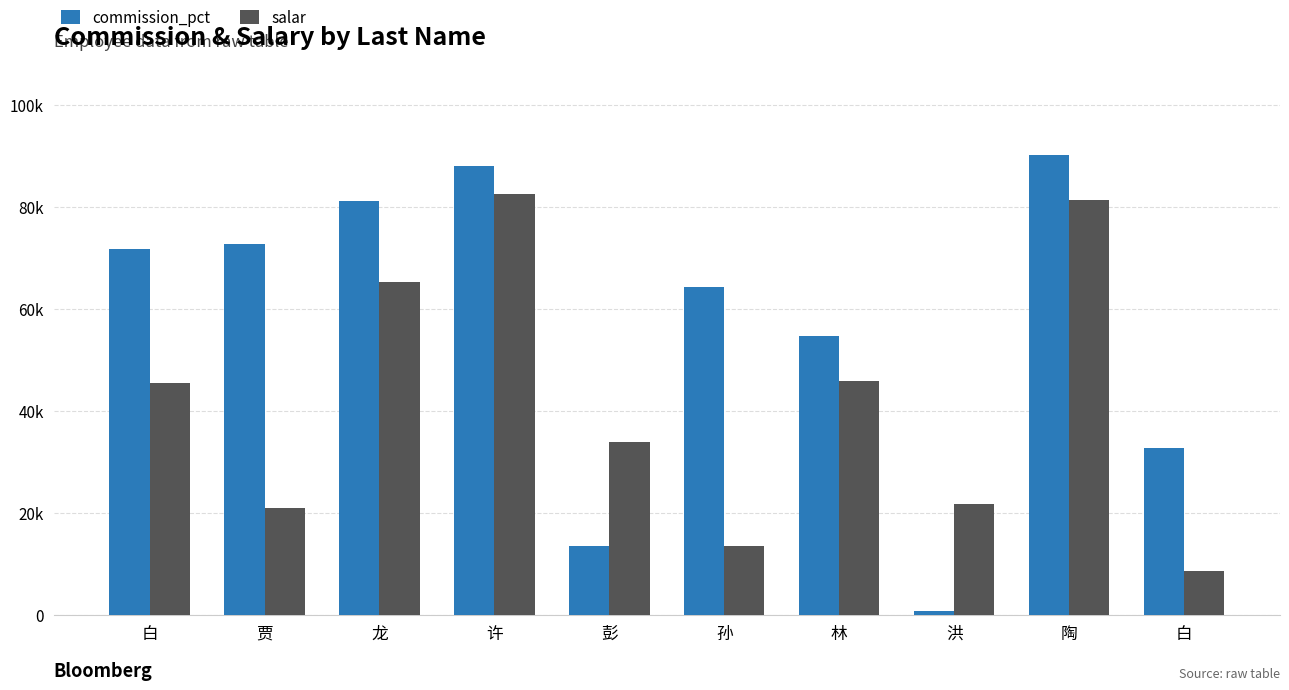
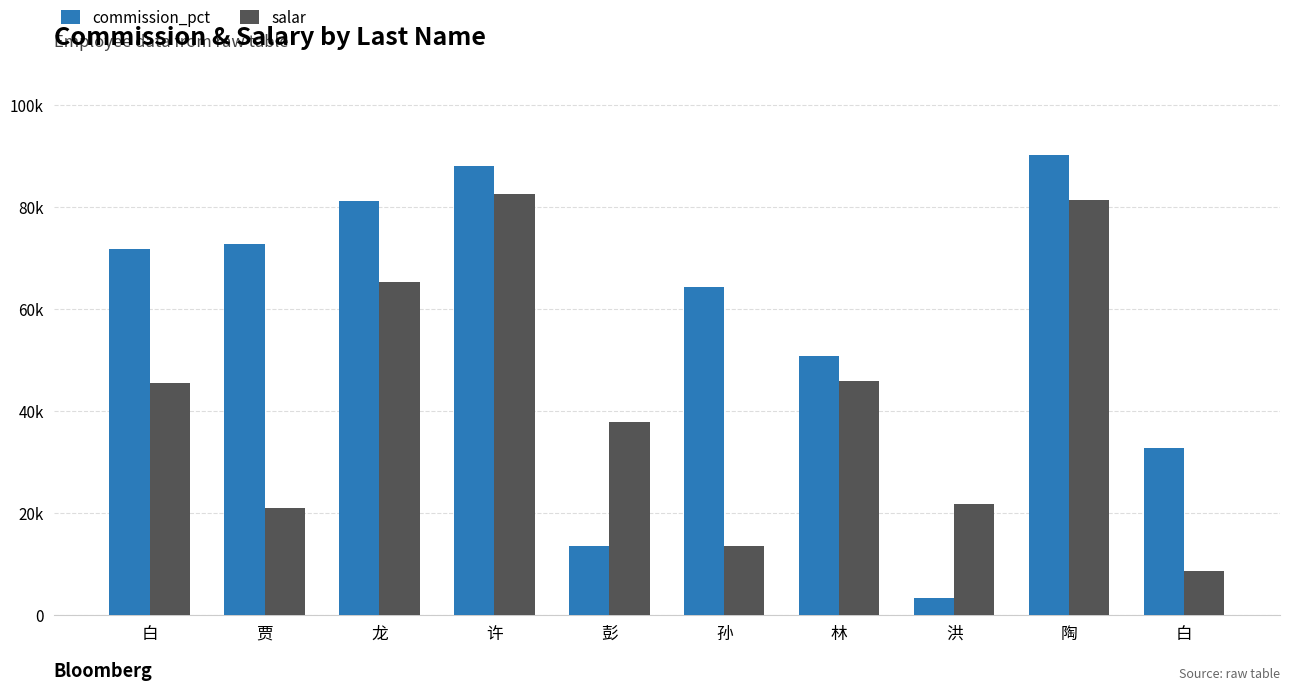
  {
    "commission_pct": {
      "贾": 73000,
      "龙": 81000,
      "许": 88000,
      "彭": 13000,
      "孙": 64000,
-     "林": 55000,
-     "洪": 1000,
+     "林": 51000,
+     "洪": 3000,
      "陶": 90000
    },
    "salar": {
      "贾": 21000,
      "龙": 65000,
      "许": 82000,
-     "彭": 34000,
+     "彭": 38000,
      "孙": 14000,
      "林": 46000,
      "洪": 22000,
      "陶": 81000
    }
  }
